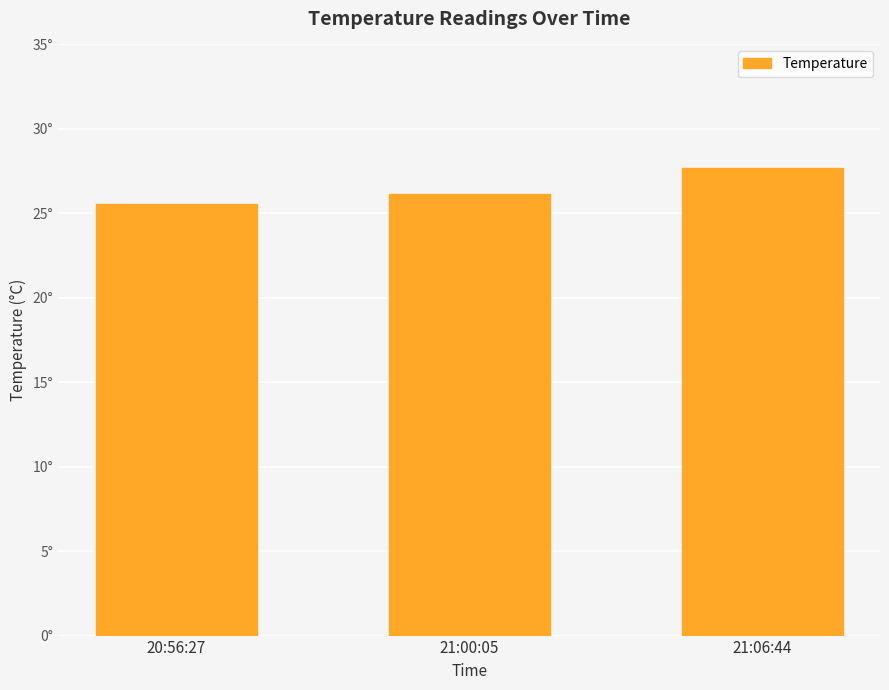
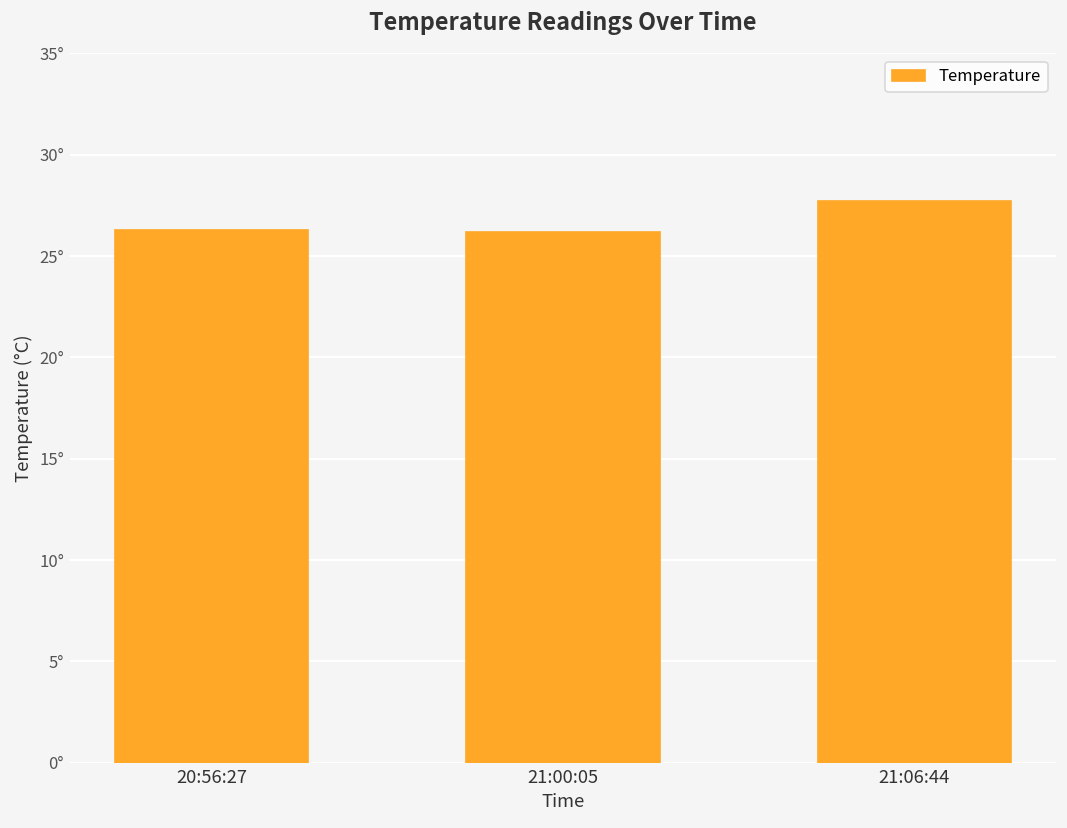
  {
-   "20:56:27": "25.5°",
+   "20:56:27": "26.3°",
    "21:00:05": "26.2°",
    "21:06:44": "27.7°"
  }
